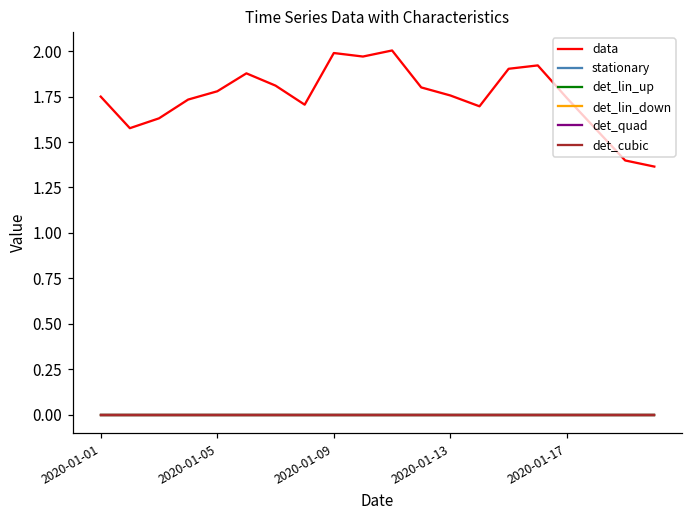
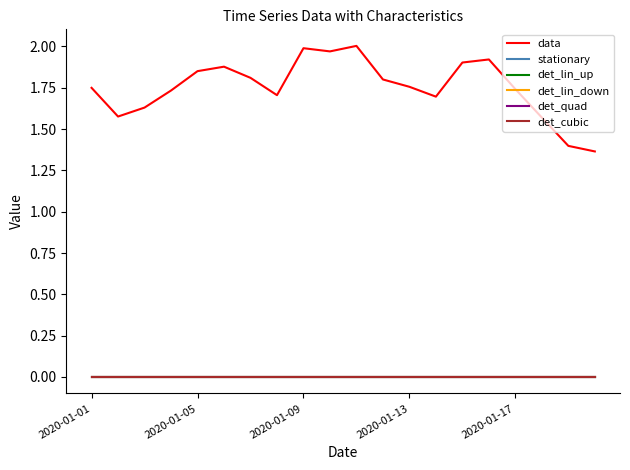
  {
    "data": {
      "2020-01-01": 1.75,
-     "2020-01-05": 1.78,
+     "2020-01-05": 1.85,
      "2020-01-09": 1.99,
      "2020-01-13": 1.76
    },
    "det_cubic": {
      "2020-01-01": 0.00,
      "2020-01-05": 0.00,
      "2020-01-09": 0.00,
      "2020-01-13": 0.00,
      "2020-01-17": 0.00
    }
  }
